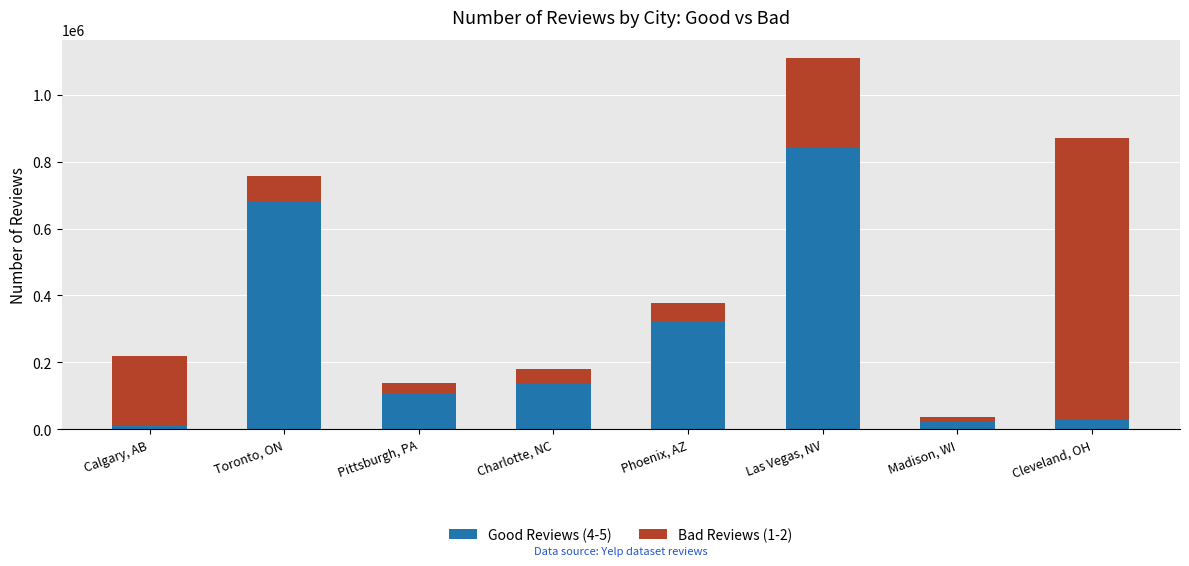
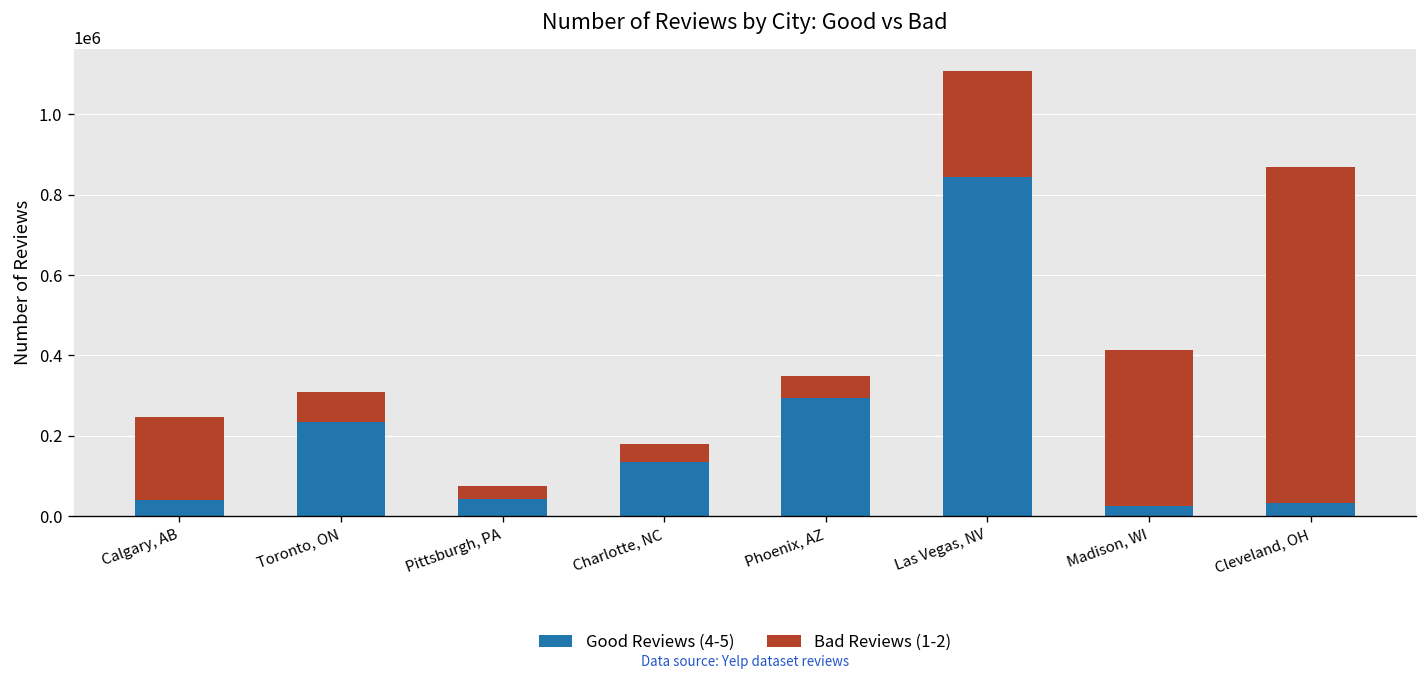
  {
    "Good Reviews (4-5)": {
-     "Calgary, AB": 10000,
-     "Toronto, ON": 680000,
-     "Pittsburgh, PA": 110000,
+     "Calgary, AB": 40000,
+     "Toronto, ON": 230000,
+     "Pittsburgh, PA": 40000,
      "Charlotte, NC": 130000,
-     "Phoenix, AZ": 320000,
+     "Phoenix, AZ": 290000,
      "Las Vegas, NV": 840000,
      "Madison, WI": 20000,
      "Cleveland, OH": 30000
    },
    "Bad Reviews (1-2)": {
      "Calgary, AB": 210000,
      "Toronto, ON": 80000,
      "Pittsburgh, PA": 30000,
      "Charlotte, NC": 40000,
      "Phoenix, AZ": 50000,
      "Las Vegas, NV": 270000,
-     "Madison, WI": 10000,
+     "Madison, WI": 390000,
      "Cleveland, OH": 840000
    }
  }
